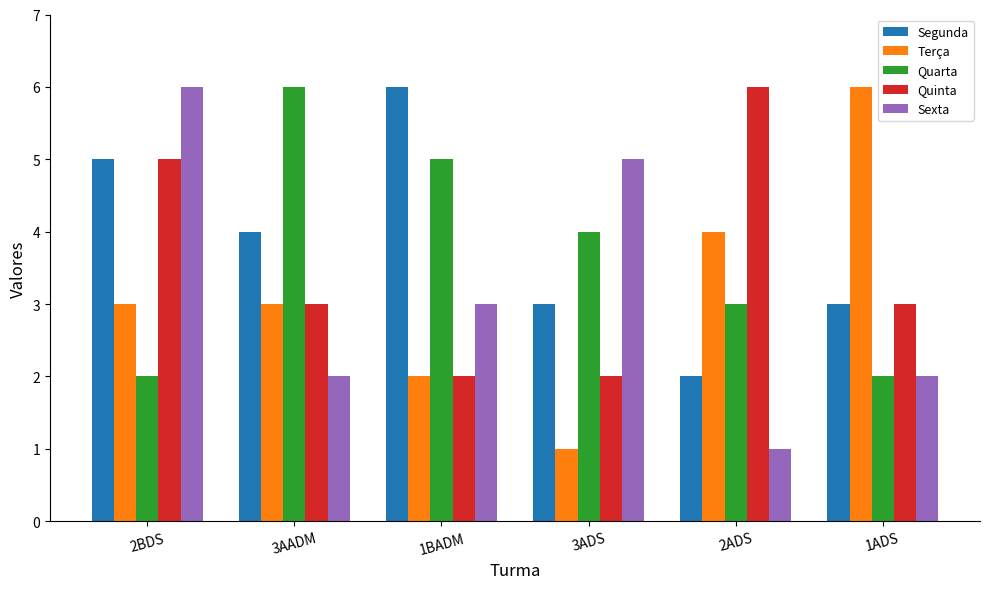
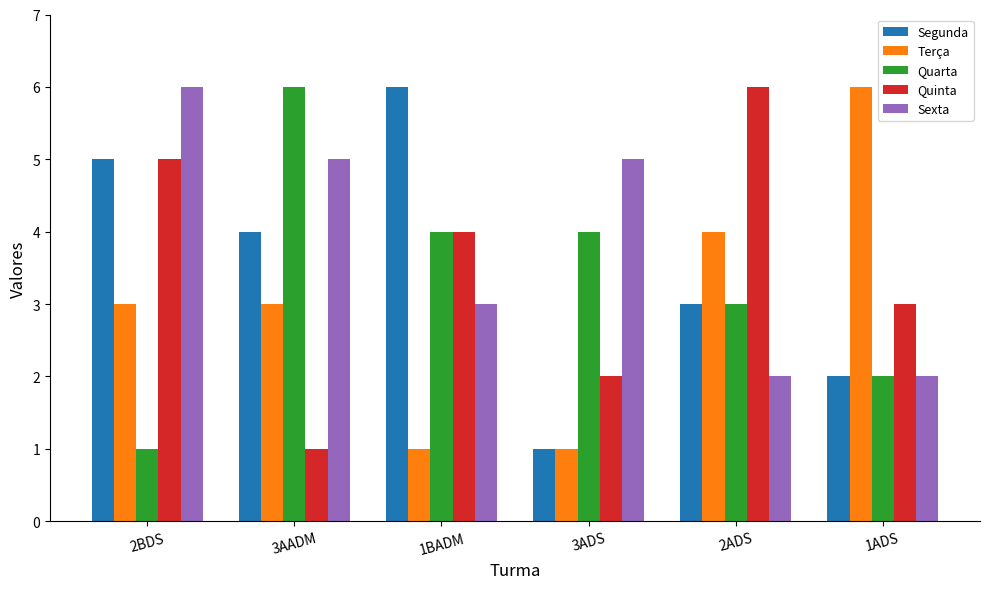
  {
    "Segunda": {
      "2BDS": 5,
      "3AADM": 4,
      "1BADM": 6,
-     "3ADS": 3,
-     "2ADS": 2,
-     "1ADS": 3
+     "3ADS": 1,
+     "2ADS": 3,
+     "1ADS": 2
    },
    "Terça": {
      "2BDS": 3,
      "3AADM": 3,
-     "1BADM": 2,
+     "1BADM": 1,
      "3ADS": 1,
      "2ADS": 4,
      "1ADS": 6
    },
    "Quarta": {
-     "2BDS": 2,
+     "2BDS": 1,
      "3AADM": 6,
-     "1BADM": 5,
+     "1BADM": 4,
      "3ADS": 4,
      "2ADS": 3,
      "1ADS": 2
    },
    "Quinta": {
      "2BDS": 5,
-     "3AADM": 3,
-     "1BADM": 2,
+     "3AADM": 1,
+     "1BADM": 4,
      "3ADS": 2,
      "2ADS": 6,
      "1ADS": 3
    },
    "Sexta": {
      "2BDS": 6,
-     "3AADM": 2,
+     "3AADM": 5,
      "1BADM": 3,
      "3ADS": 5,
-     "2ADS": 1,
+     "2ADS": 2,
      "1ADS": 2
    }
  }
